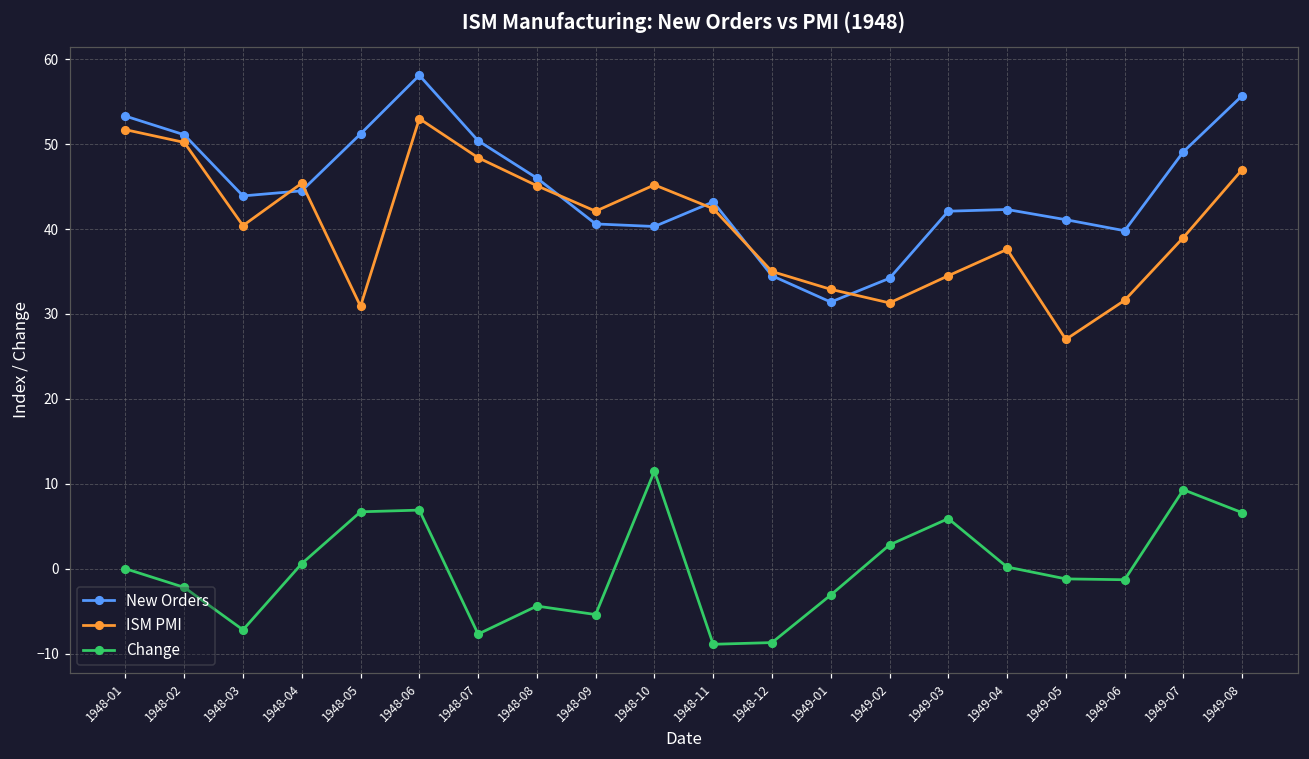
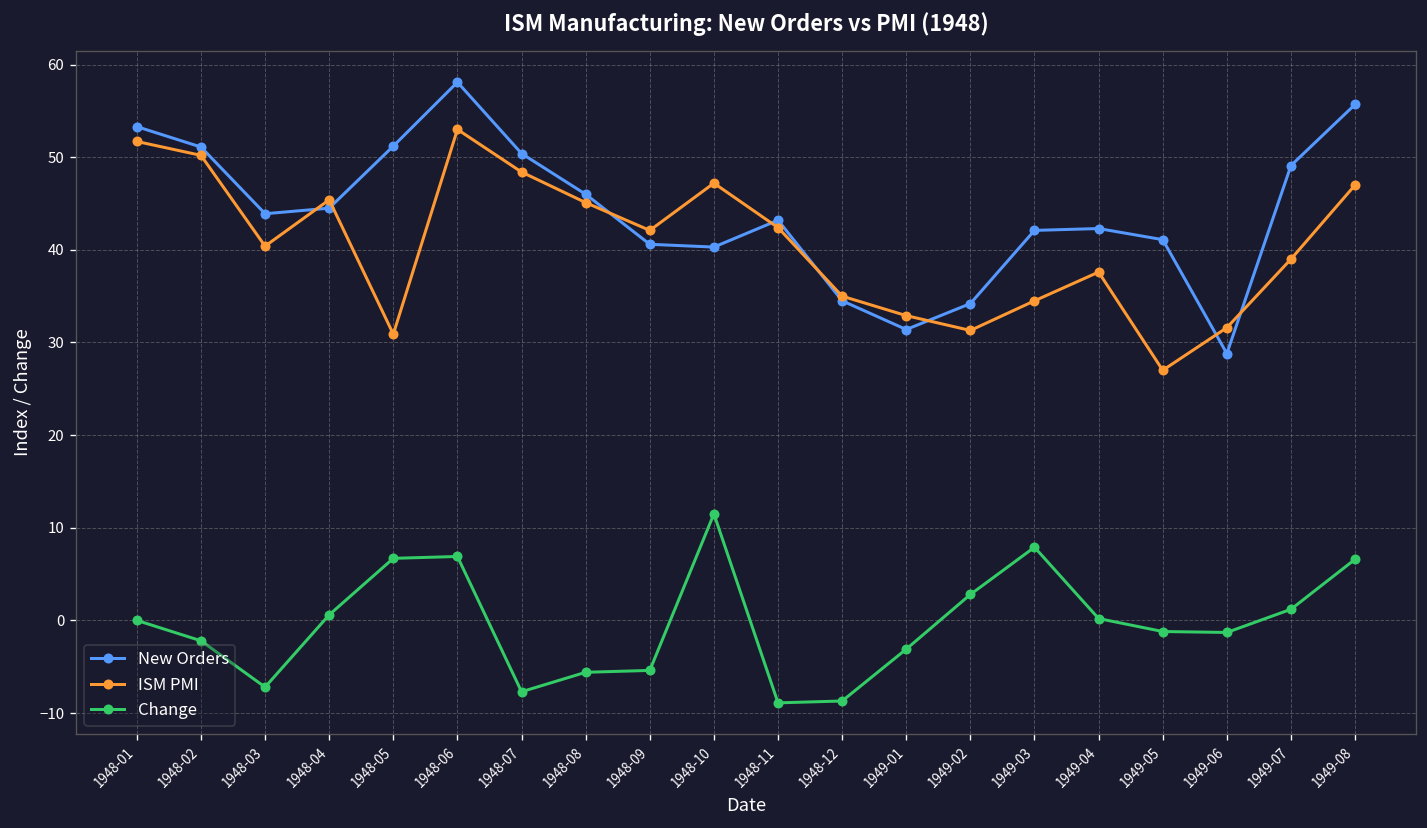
  {
    "New Orders": {
      "1948-01": 53,
      "1948-02": 51,
      "1948-03": 44,
      "1948-04": 45,
      "1948-05": 51,
      "1948-06": 58,
      "1948-07": 50,
      "1948-08": 46,
      "1948-09": 41,
      "1948-10": 40,
      "1948-11": 43,
      "1948-12": 35,
      "1949-01": 31,
      "1949-02": 34,
      "1949-03": 42,
      "1949-04": 42,
      "1949-05": 41,
-     "1949-06": 40,
+     "1949-06": 29,
      "1949-07": 49,
      "1949-08": 56
    },
    "ISM PMI": {
      "1948-01": 52,
      "1948-02": 50,
      "1948-03": 40,
      "1948-04": 45,
      "1948-05": 31,
      "1948-06": 53,
      "1948-07": 48,
      "1948-08": 45,
      "1948-09": 42,
-     "1948-10": 45,
+     "1948-10": 47,
      "1948-11": 42,
      "1948-12": 35,
      "1949-01": 33,
      "1949-02": 31,
      "1949-03": 35,
      "1949-04": 38,
      "1949-05": 27,
      "1949-06": 32,
      "1949-07": 39,
      "1949-08": 47
    },
    "Change": {
      "1948-01": 0,
      "1948-02": -2,
      "1948-03": -7,
      "1948-04": 1,
      "1948-05": 7,
      "1948-06": 7,
      "1948-07": -8,
-     "1948-08": -4,
+     "1948-08": -6,
      "1948-09": -5,
      "1948-10": 12,
      "1948-11": -9,
      "1948-12": -9,
      "1949-01": -3,
      "1949-02": 3,
-     "1949-03": 6,
+     "1949-03": 8,
      "1949-04": 0,
      "1949-05": -1,
      "1949-06": -1,
-     "1949-07": 9,
+     "1949-07": 1,
      "1949-08": 7
    }
  }
